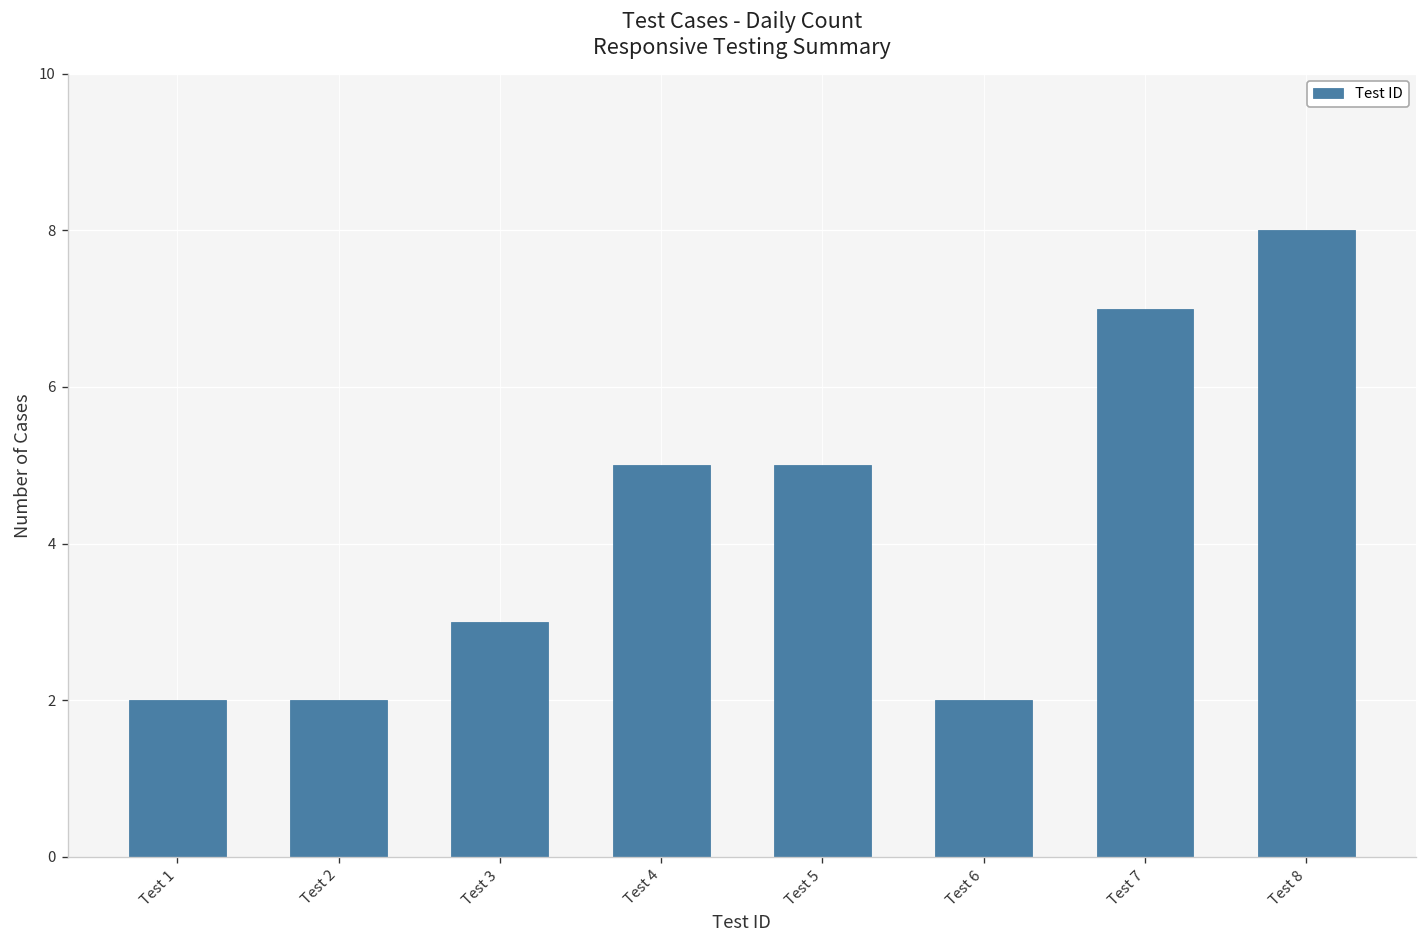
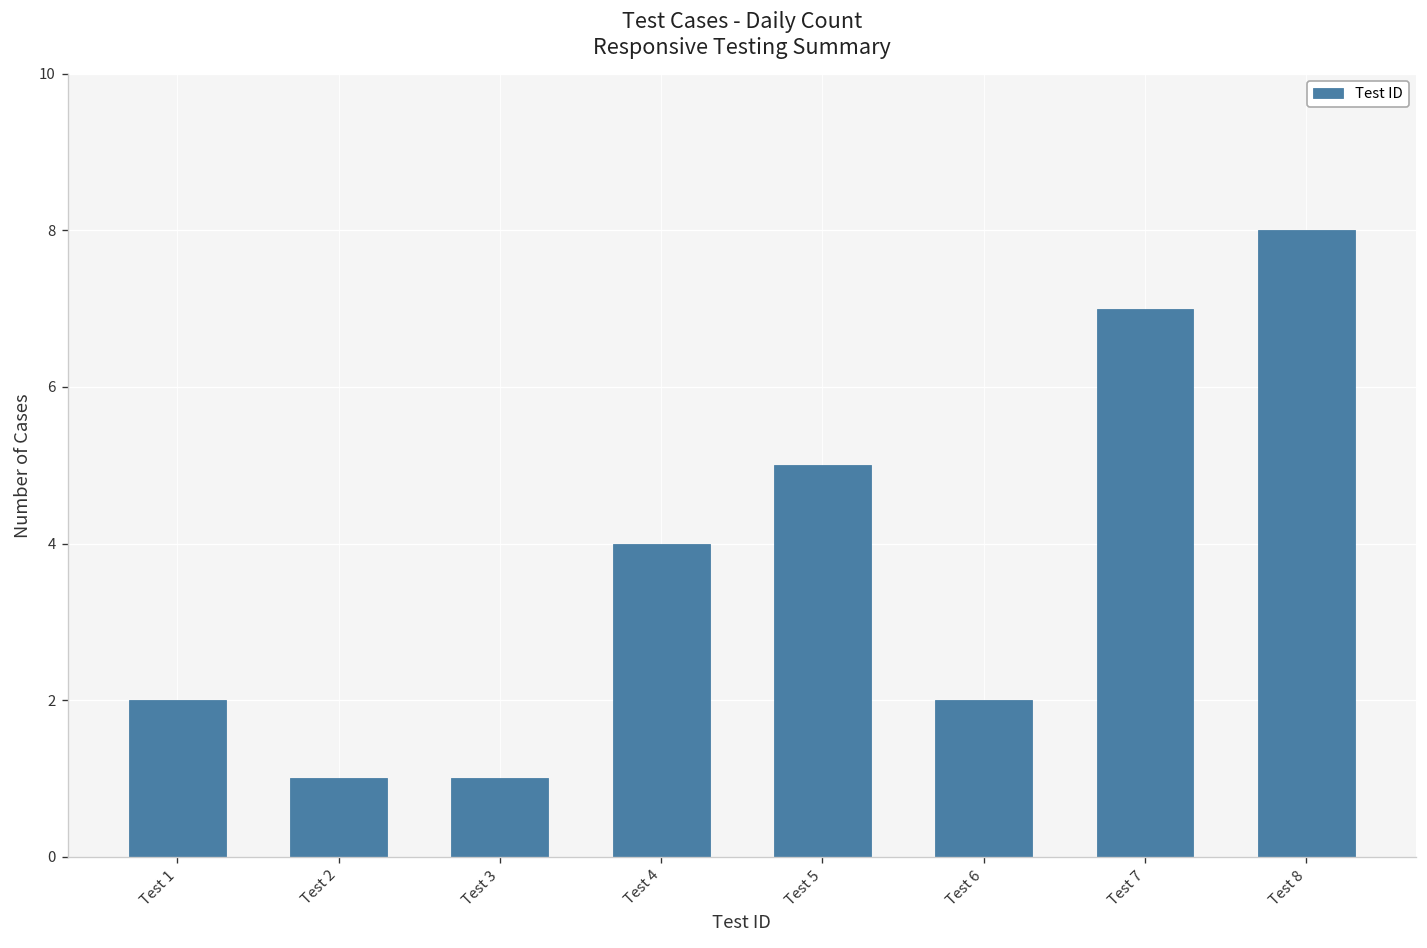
  {
    "Test 1": 2,
-   "Test 2": 2,
-   "Test 3": 3,
-   "Test 4": 5,
+   "Test 2": 1,
+   "Test 3": 1,
+   "Test 4": 4,
    "Test 5": 5,
    "Test 6": 2,
    "Test 7": 7,
    "Test 8": 8
  }
